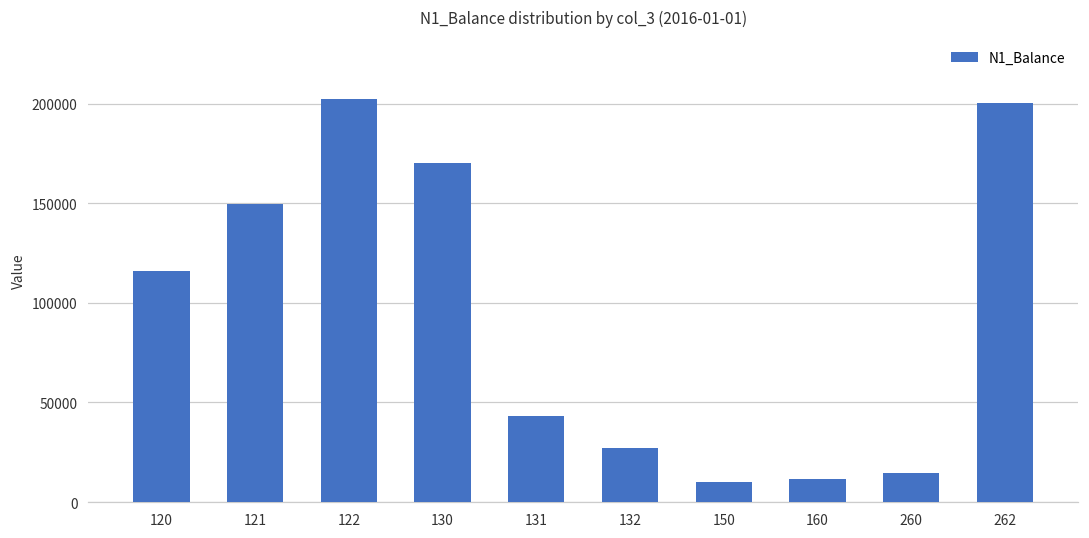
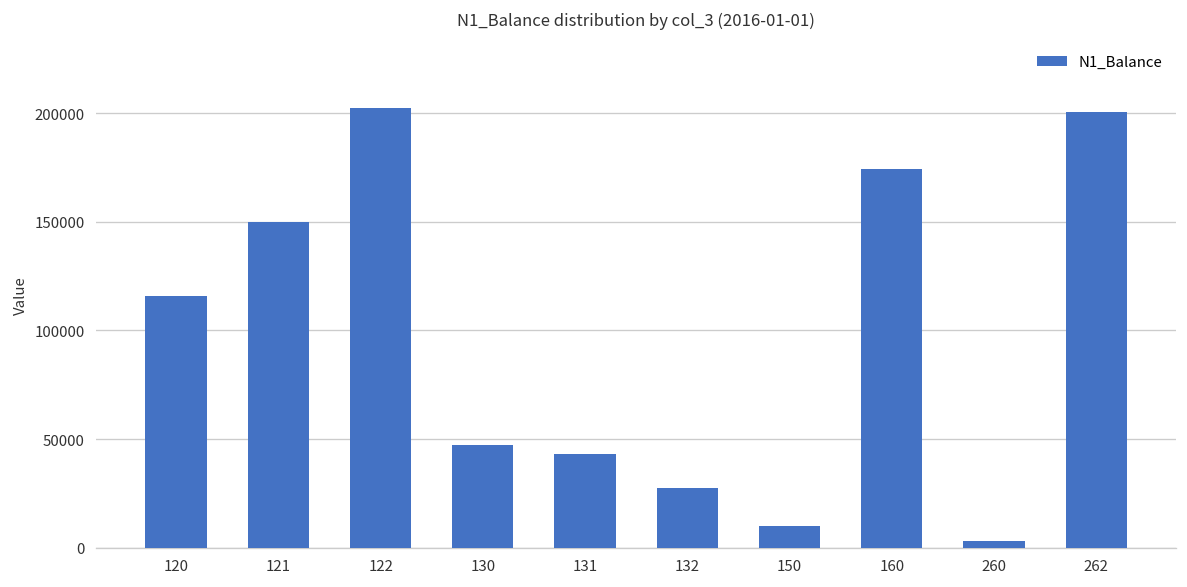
  {
    "120": 116000,
    "121": 150000,
    "122": 202000,
-   "130": 170000,
+   "130": 47000,
    "131": 43000,
    "132": 27000,
    "150": 10000,
-   "160": 12000,
-   "260": 15000,
+   "160": 174000,
+   "260": 3000,
    "262": 200000
  }
